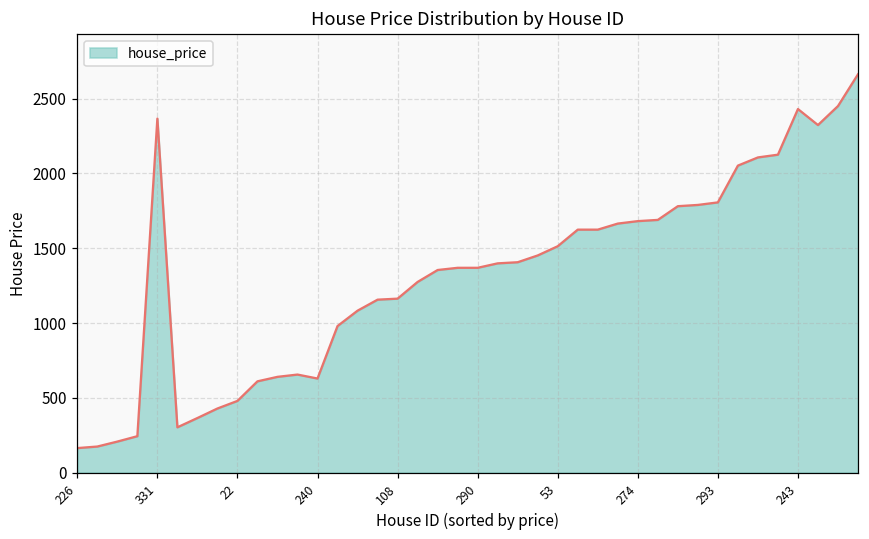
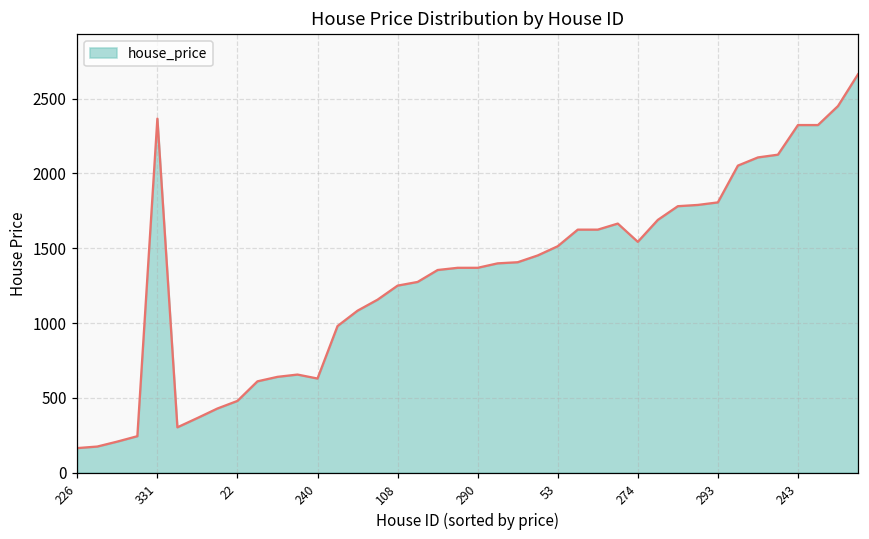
  {
    "226": 160,
    "331": 2370,
    "22": 480,
    "240": 630,
-   "108": 1160,
+   "108": 1250,
    "290": 1370,
    "53": 1510,
-   "274": 1680,
+   "274": 1540,
    "293": 1810,
-   "243": 2430
+   "243": 2320
  }
